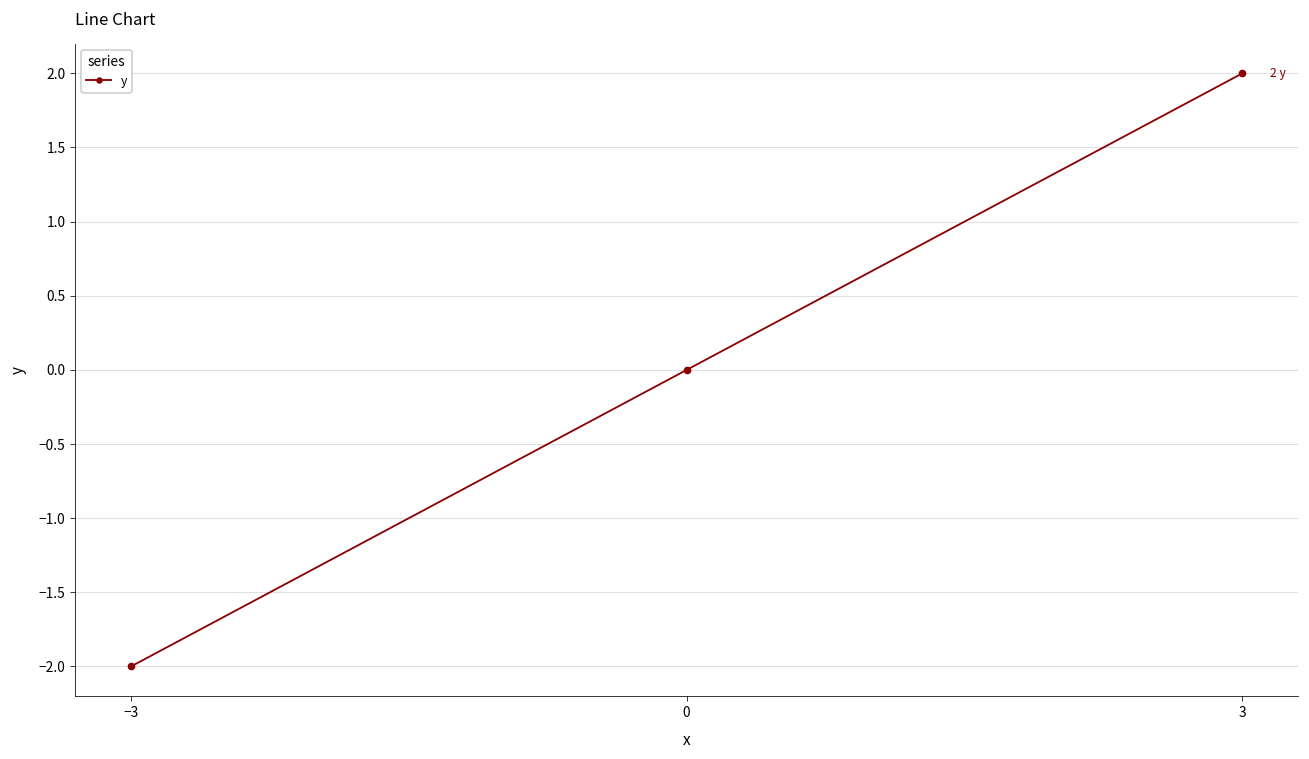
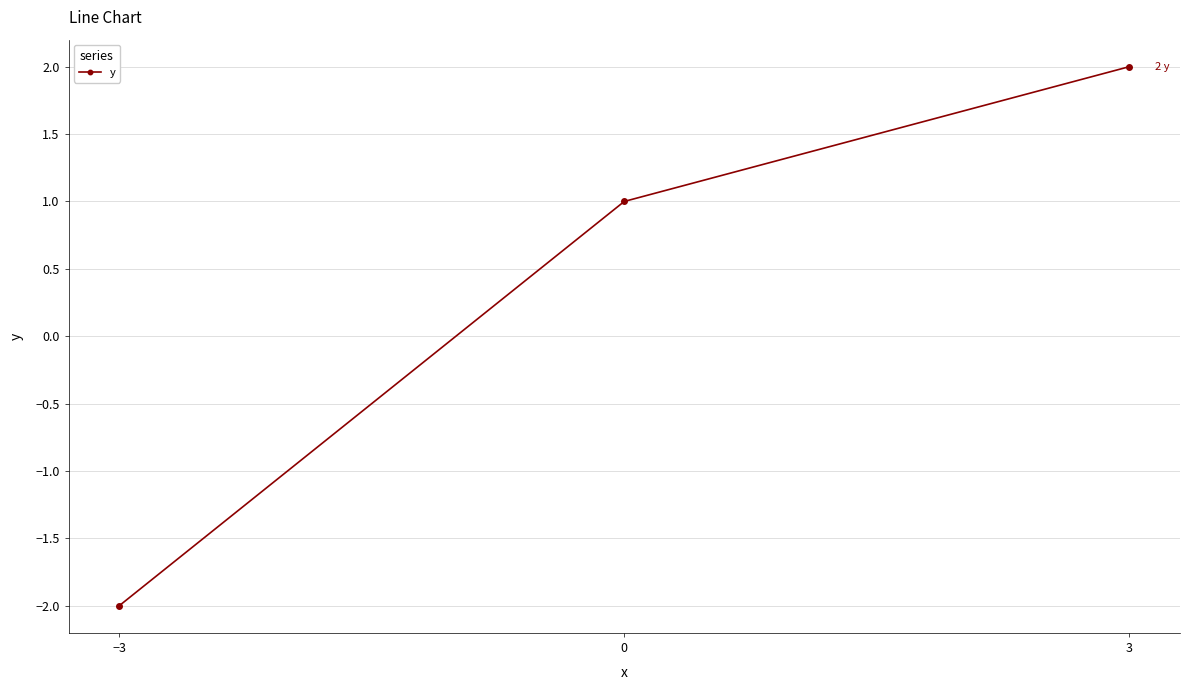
  {
    "−3": -2,
-   "0": 0
+   "0": 1
  }
